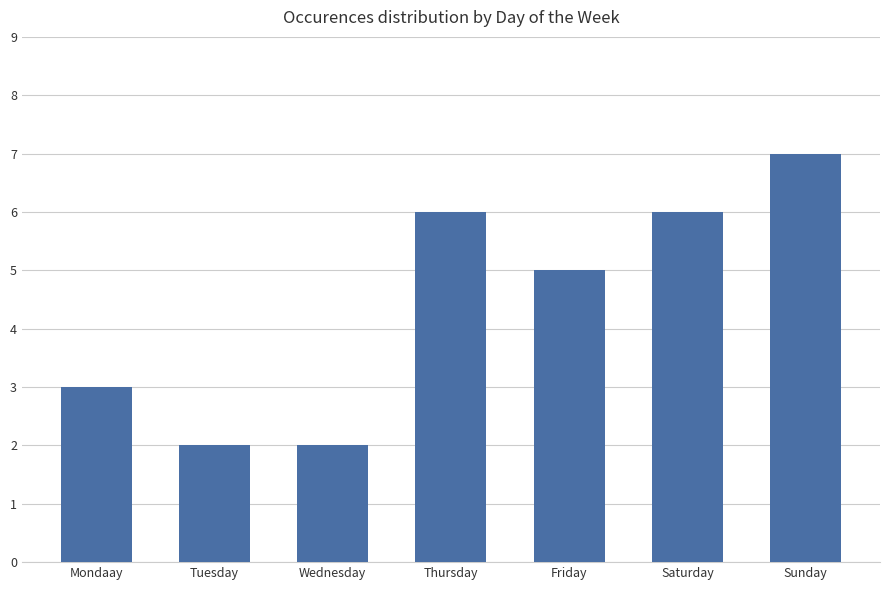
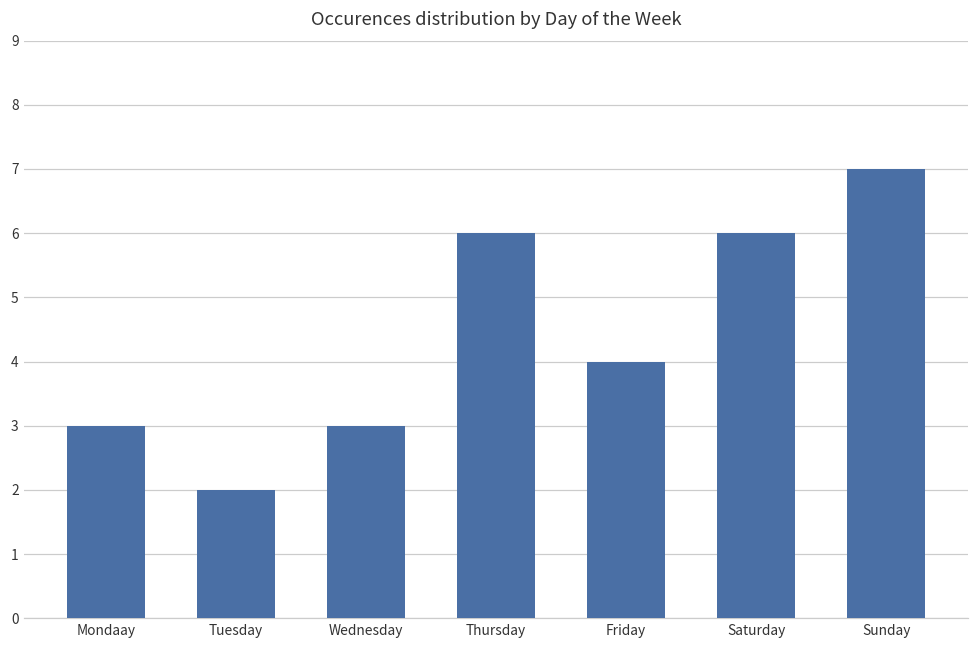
  {
    "Mondaay": 3,
    "Tuesday": 2,
-   "Wednesday": 2,
+   "Wednesday": 3,
    "Thursday": 6,
-   "Friday": 5,
+   "Friday": 4,
    "Saturday": 6,
    "Sunday": 7
  }
